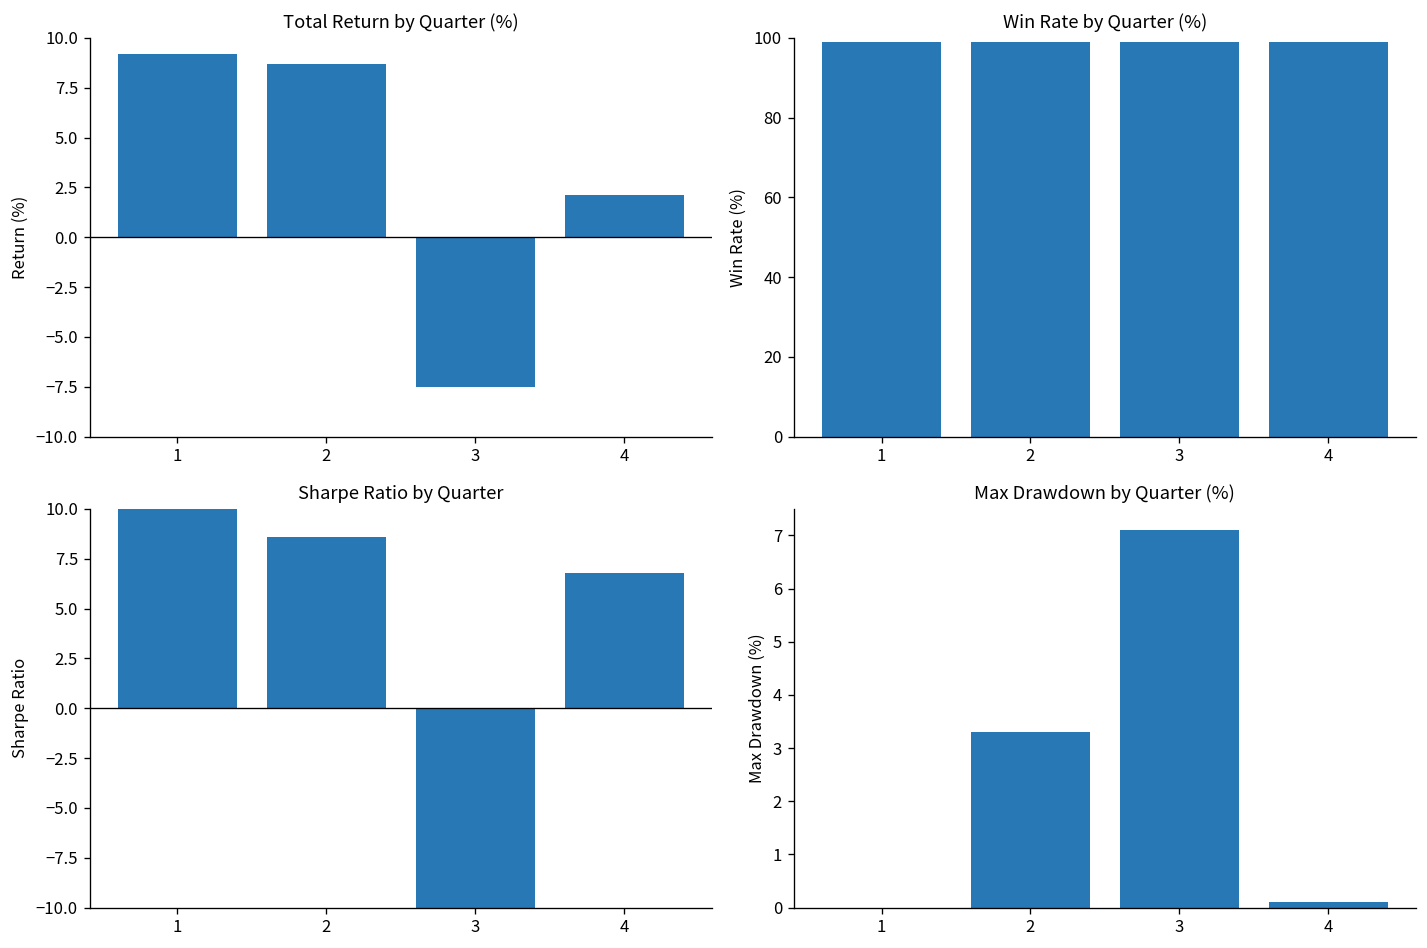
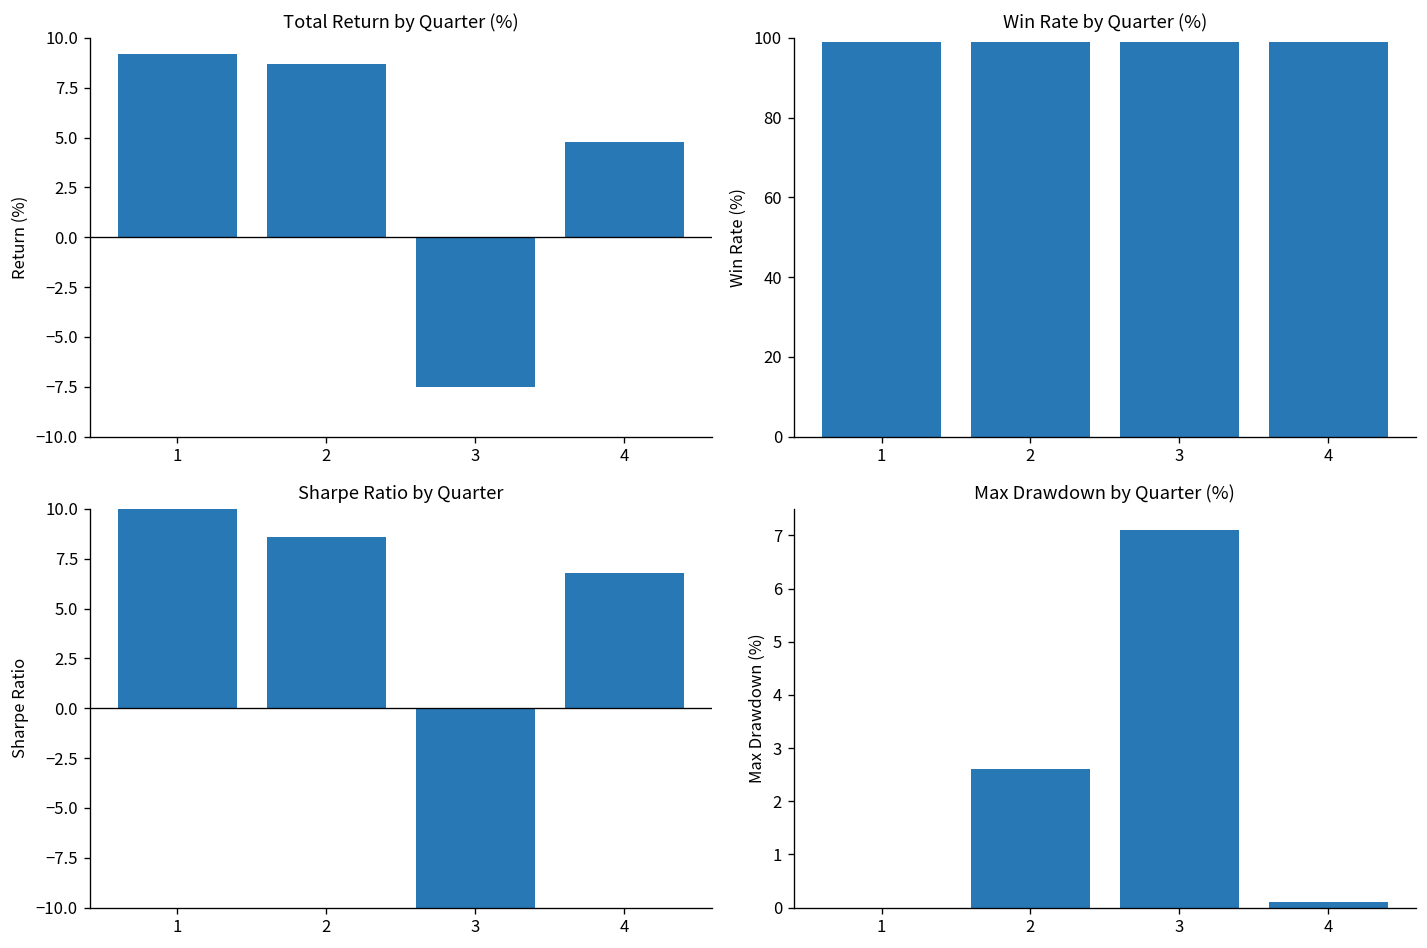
  {
    "Total Return by Quarter (%)": {
      "1": 9.2,
      "2": 8.7,
      "3": -7.5,
-     "4": 2.1
+     "4": 4.8
    },
    "Win Rate by Quarter (%)": {
      "1": 99,
      "2": 99,
      "3": 99,
      "4": 99
    },
    "Sharpe Ratio by Quarter": {
      "1": 10.0,
      "2": 8.6,
      "3": -10.0,
      "4": 6.8
    },
    "Max Drawdown by Quarter (%)": {
      "1": 0.0,
-     "2": 3.3,
+     "2": 2.6,
      "3": 7.1,
      "4": 0.1
    }
  }
